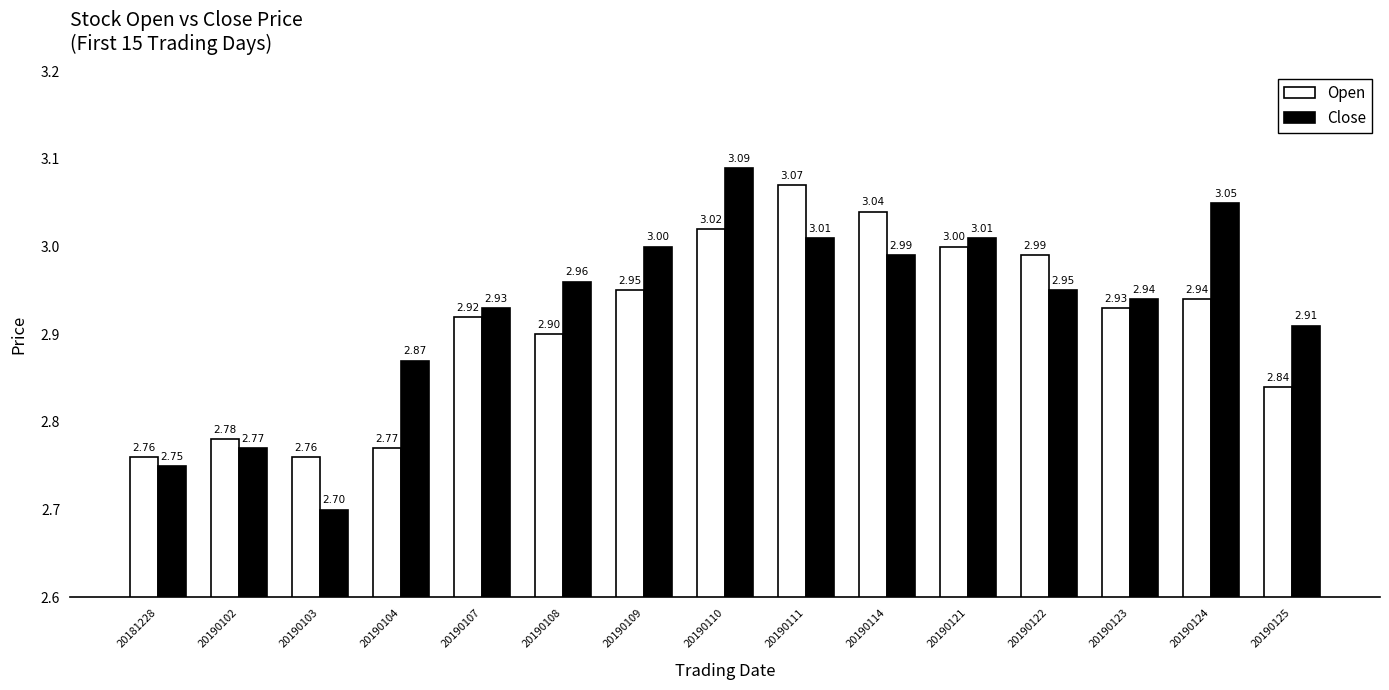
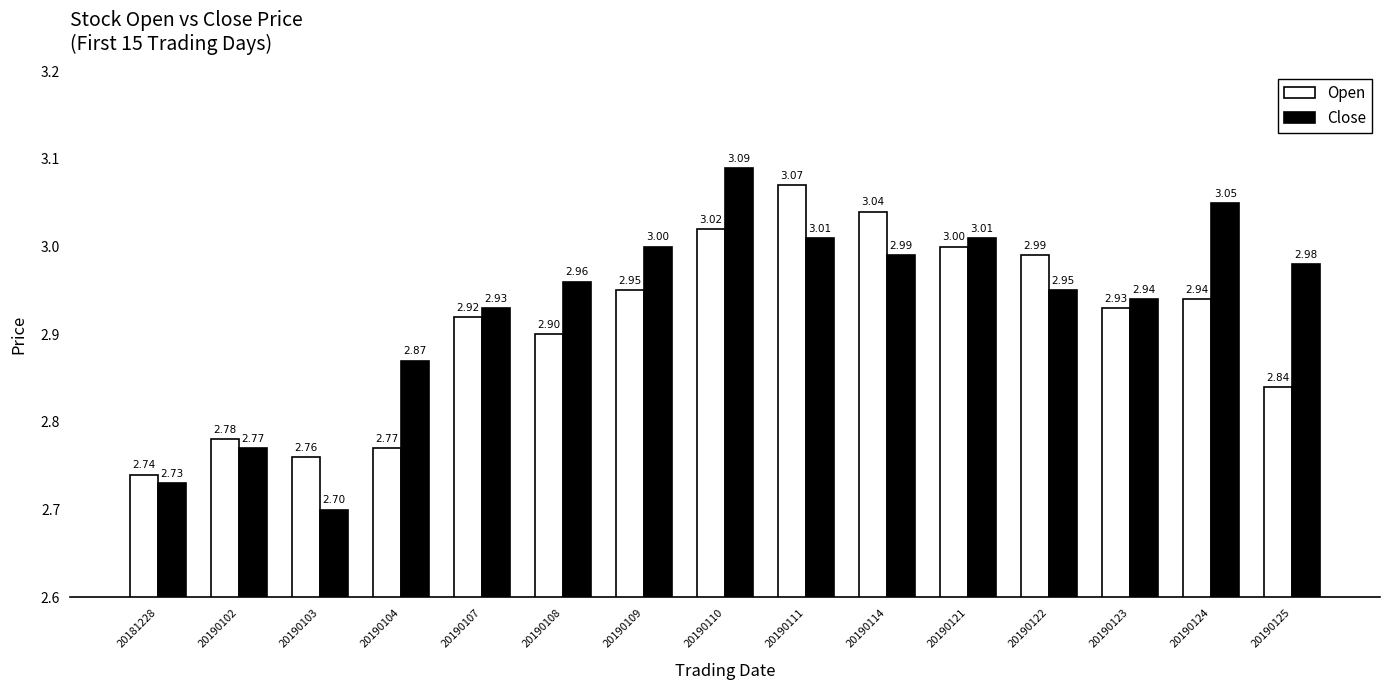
  {
    "Open": {
-     "20181228": 2.76,
+     "20181228": 2.74,
      "20190102": 2.78,
      "20190103": 2.76,
      "20190104": 2.77,
      "20190107": 2.92,
      "20190108": 2.90,
      "20190109": 2.95,
      "20190110": 3.02,
      "20190111": 3.07,
      "20190114": 3.04,
      "20190121": 3.00,
      "20190122": 2.99,
      "20190123": 2.93,
      "20190124": 2.94,
      "20190125": 2.84
    },
    "Close": {
-     "20181228": 2.75,
+     "20181228": 2.73,
      "20190102": 2.77,
      "20190103": 2.70,
      "20190104": 2.87,
      "20190107": 2.93,
      "20190108": 2.96,
      "20190109": 3.00,
      "20190110": 3.09,
      "20190111": 3.01,
      "20190114": 2.99,
      "20190121": 3.01,
      "20190122": 2.95,
      "20190123": 2.94,
      "20190124": 3.05,
-     "20190125": 2.91
+     "20190125": 2.98
    }
  }
